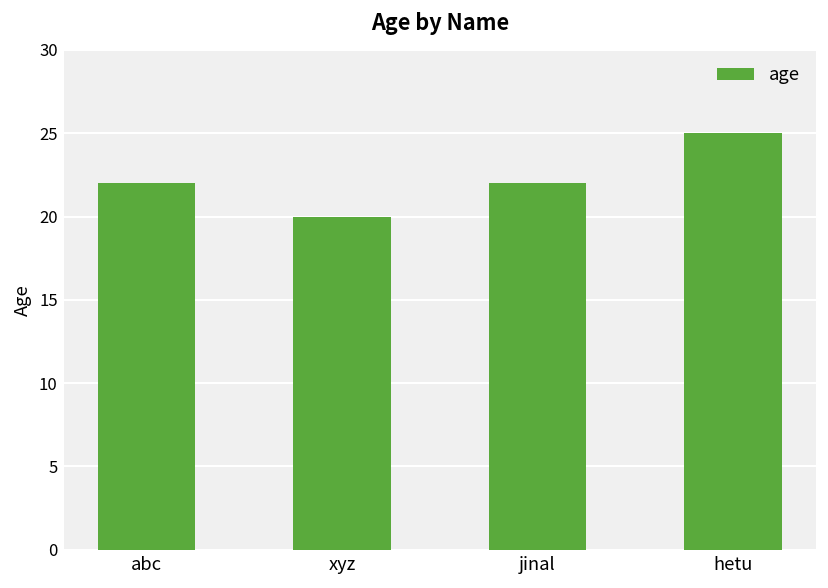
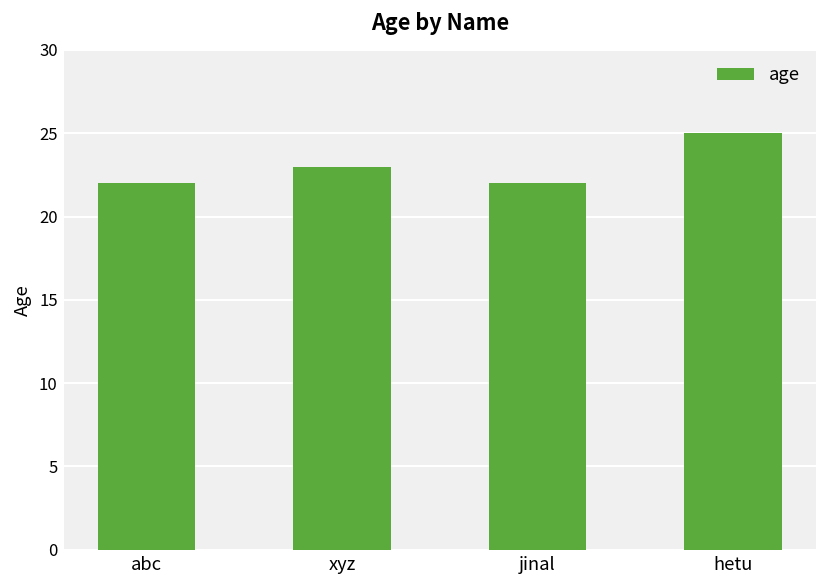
  {
    "abc": 22,
-   "xyz": 20,
+   "xyz": 23,
    "jinal": 22,
    "hetu": 25
  }
